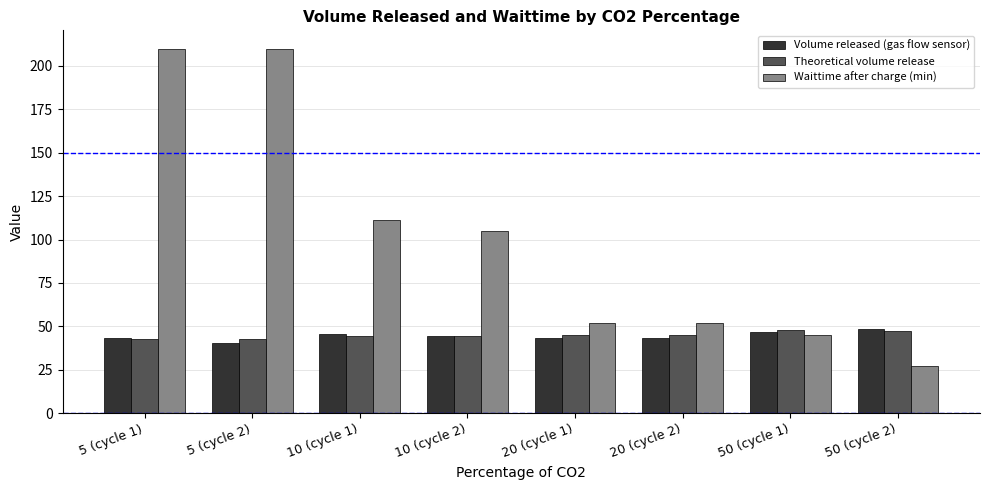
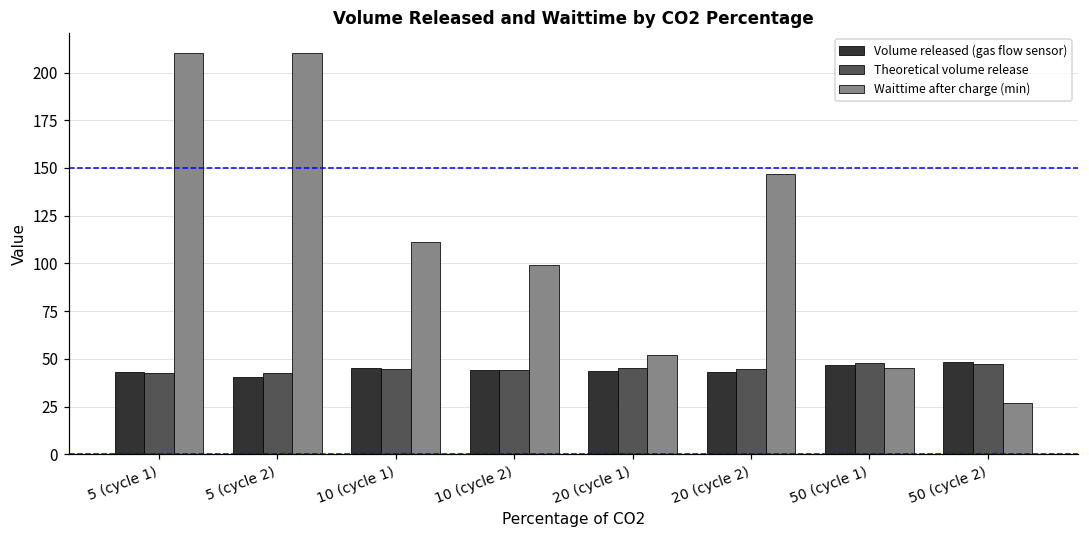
  {
    "Waittime after charge (min)": {
      "5 (cycle 1)": 210,
      "5 (cycle 2)": 210,
      "10 (cycle 1)": 111,
-     "10 (cycle 2)": 105,
+     "10 (cycle 2)": 99,
      "20 (cycle 1)": 52,
-     "20 (cycle 2)": 52,
+     "20 (cycle 2)": 147,
      "50 (cycle 1)": 45,
      "50 (cycle 2)": 27
    }
  }
